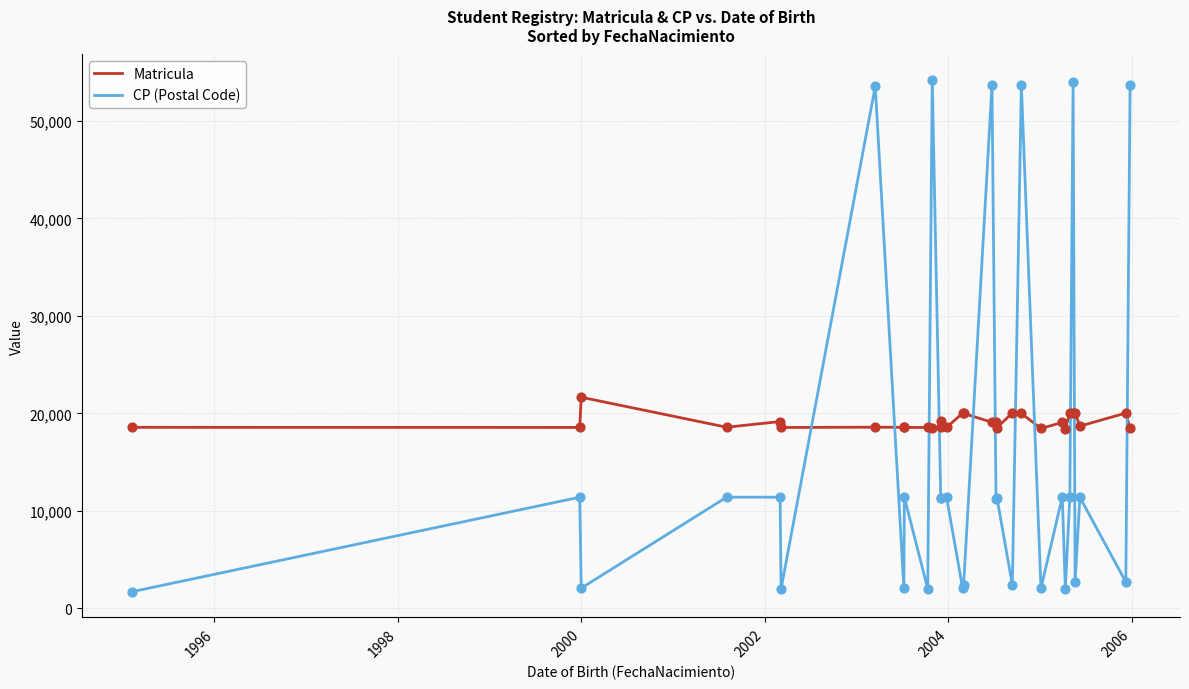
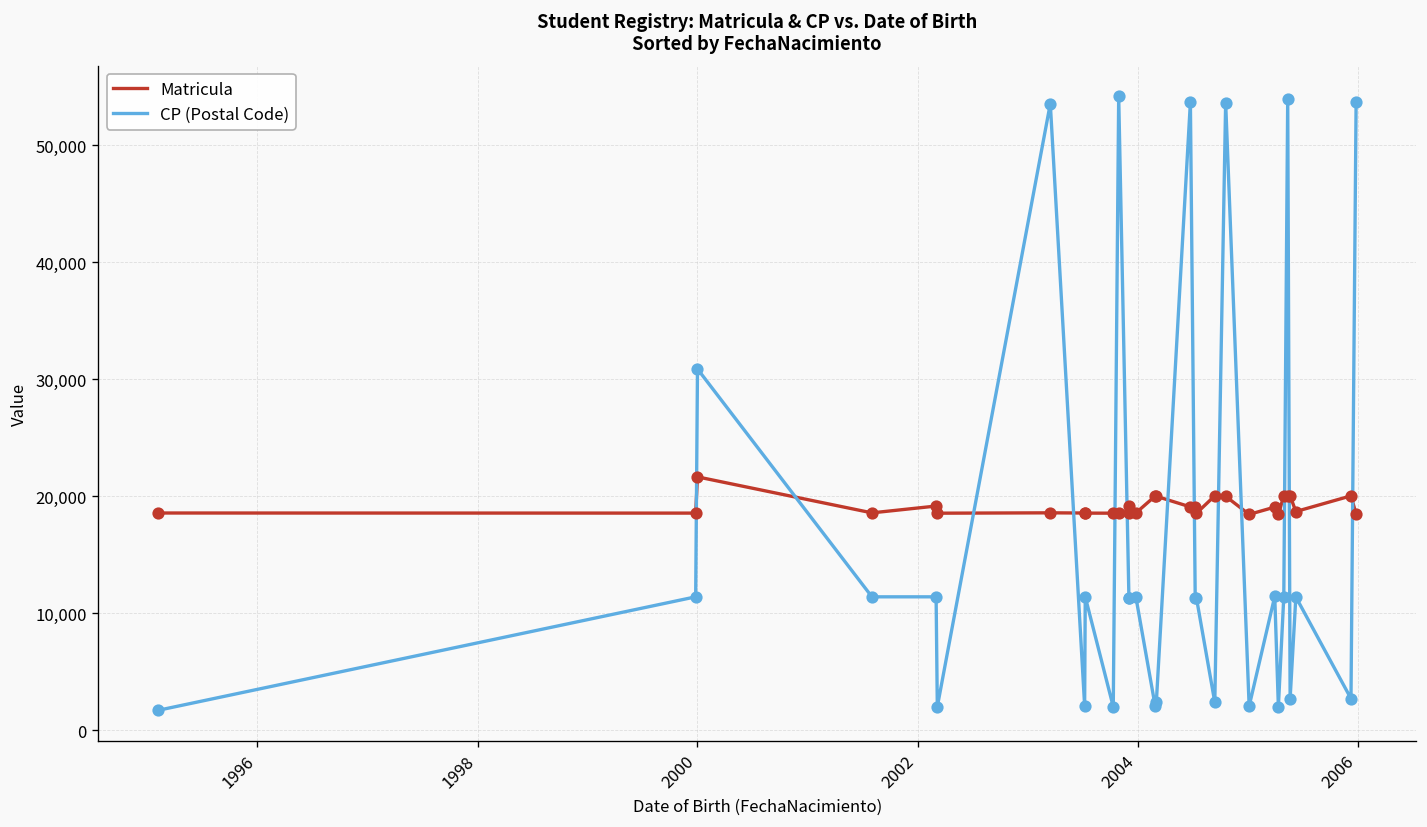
  {
    "Matricula": {
      "2000": "22,000"
    },
    "CP (Postal Code)": {
-     "2000": "2,000"
+     "2000": "31,000"
    }
  }
